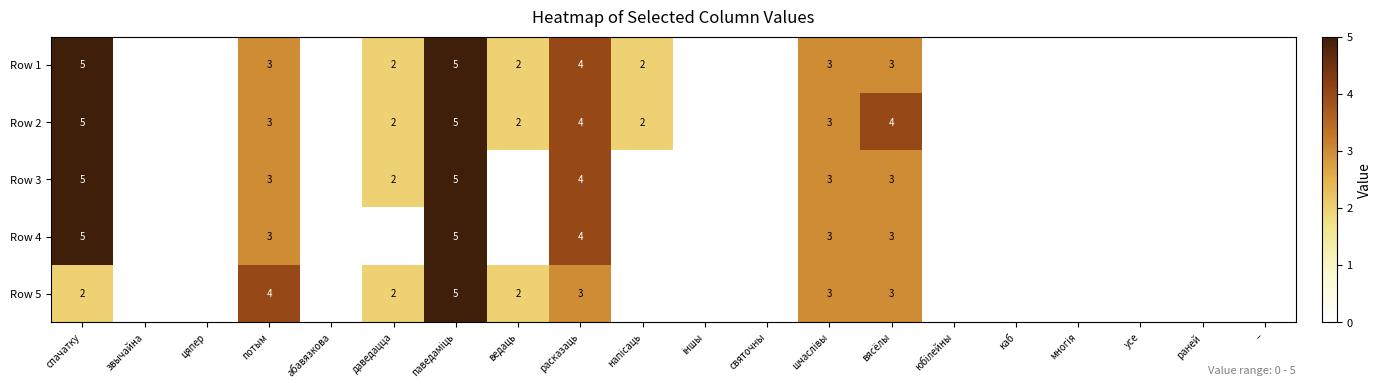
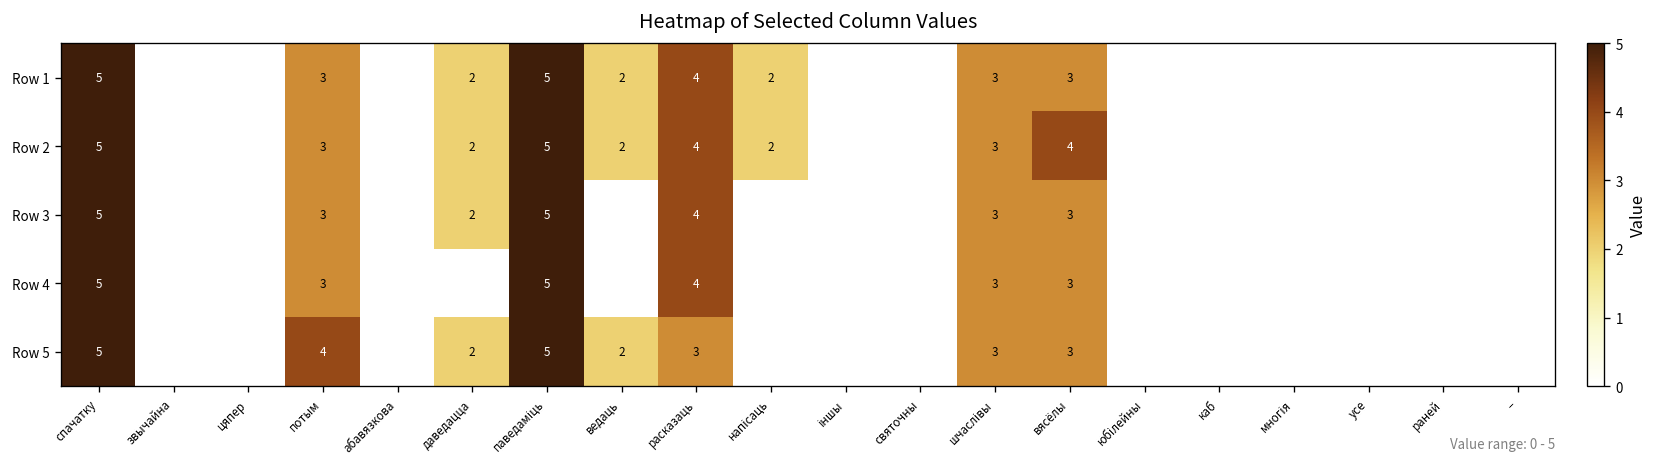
  {
    "Row 1": {
      "спачатку": 5,
      "потым": 3,
      "даведацца": 2,
      "паведаміць": 5,
      "ведаць": 2,
      "расказаць": 4,
      "напісаць": 2,
      "шчаслівы": 3,
      "вясёлы": 3
    },
    "Row 2": {
      "спачатку": 5,
      "потым": 3,
      "даведацца": 2,
      "паведаміць": 5,
      "ведаць": 2,
      "расказаць": 4,
      "напісаць": 2,
      "шчаслівы": 3,
      "вясёлы": 4
    },
    "Row 3": {
      "спачатку": 5,
      "потым": 3,
      "даведацца": 2,
      "паведаміць": 5,
      "расказаць": 4,
      "шчаслівы": 3,
      "вясёлы": 3
    },
    "Row 4": {
      "спачатку": 5,
      "потым": 3,
      "паведаміць": 5,
      "расказаць": 4,
      "шчаслівы": 3,
      "вясёлы": 3
    },
    "Row 5": {
-     "спачатку": 2,
+     "спачатку": 5,
      "потым": 4,
      "даведацца": 2,
      "паведаміць": 5,
      "ведаць": 2,
      "расказаць": 3,
      "шчаслівы": 3,
      "вясёлы": 3
    }
  }
